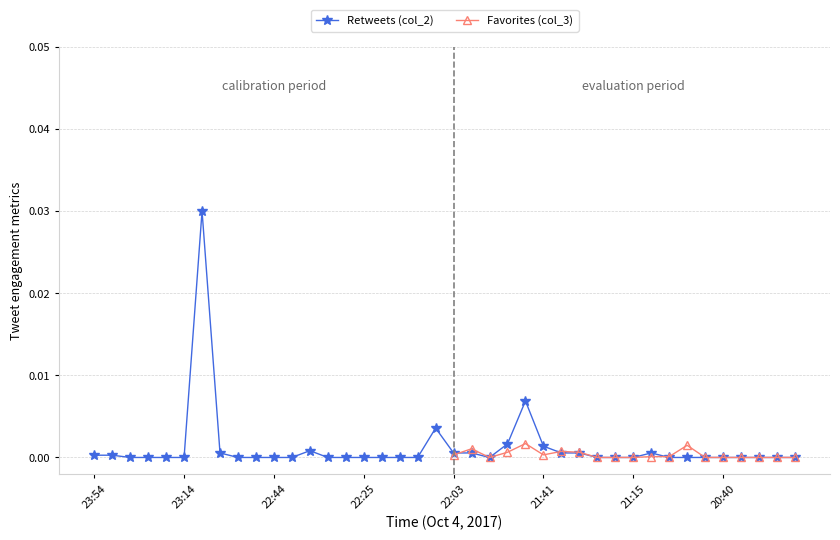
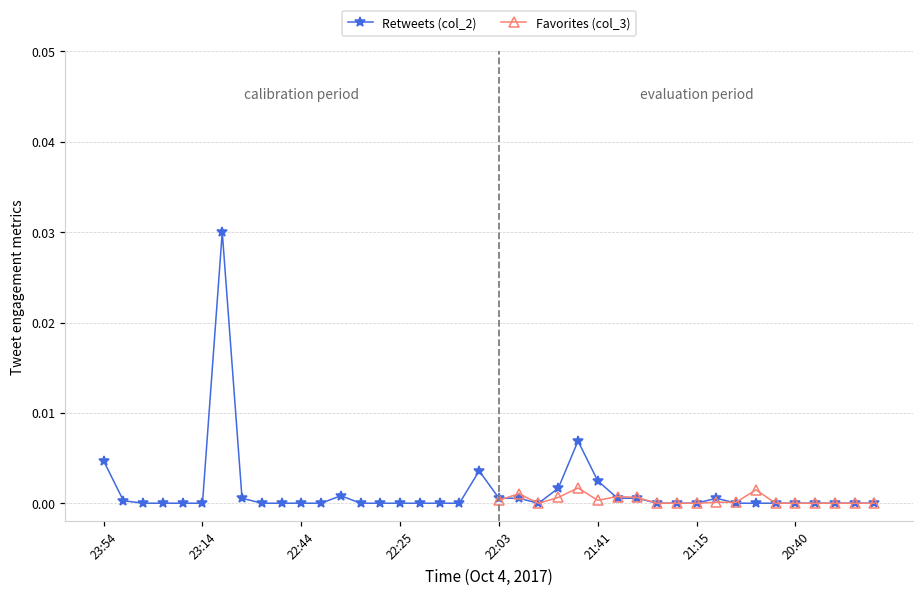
  {
    "Retweets (col_2)": {
-     "23:54": 0.000,
+     "23:54": 0.005,
      "23:14": 0.000,
      "22:44": 0.000,
      "22:25": 0.000,
-     "21:41": 0.001
+     "21:41": 0.002
    },
    "Favorites (col_3)": {
      "21:41": 0.000
    }
  }
